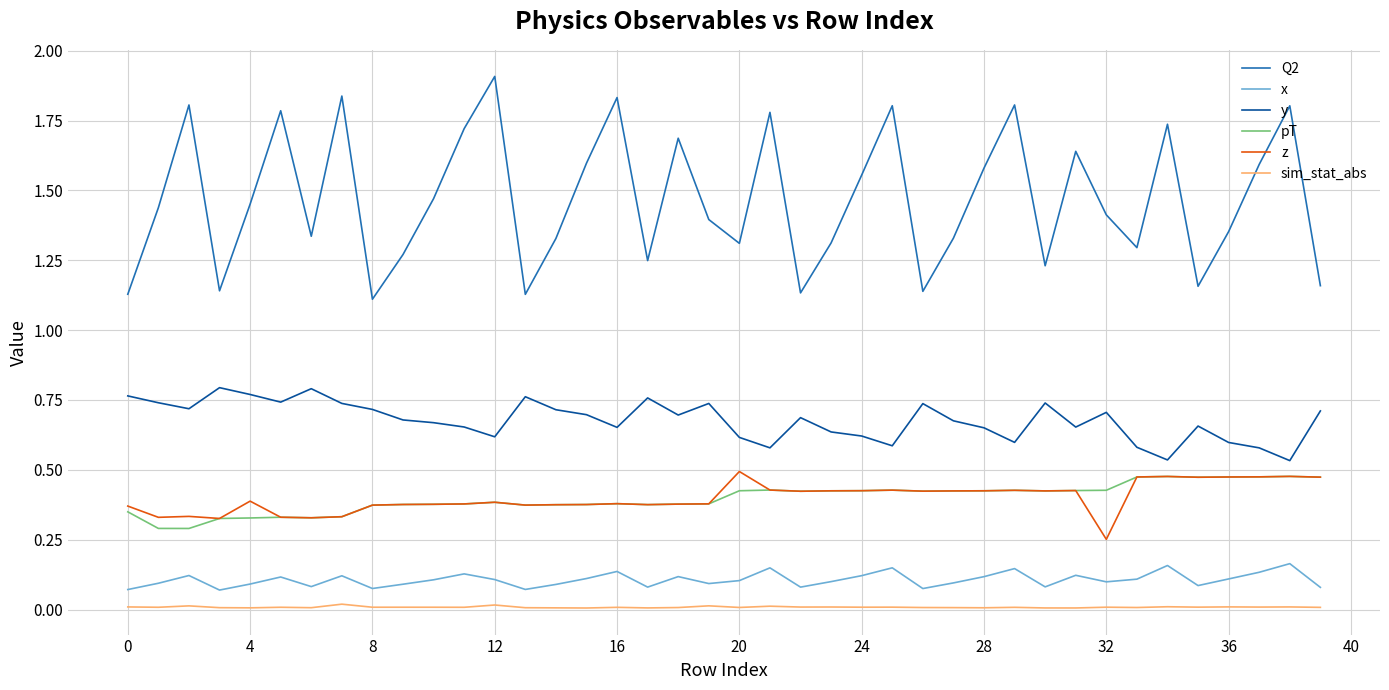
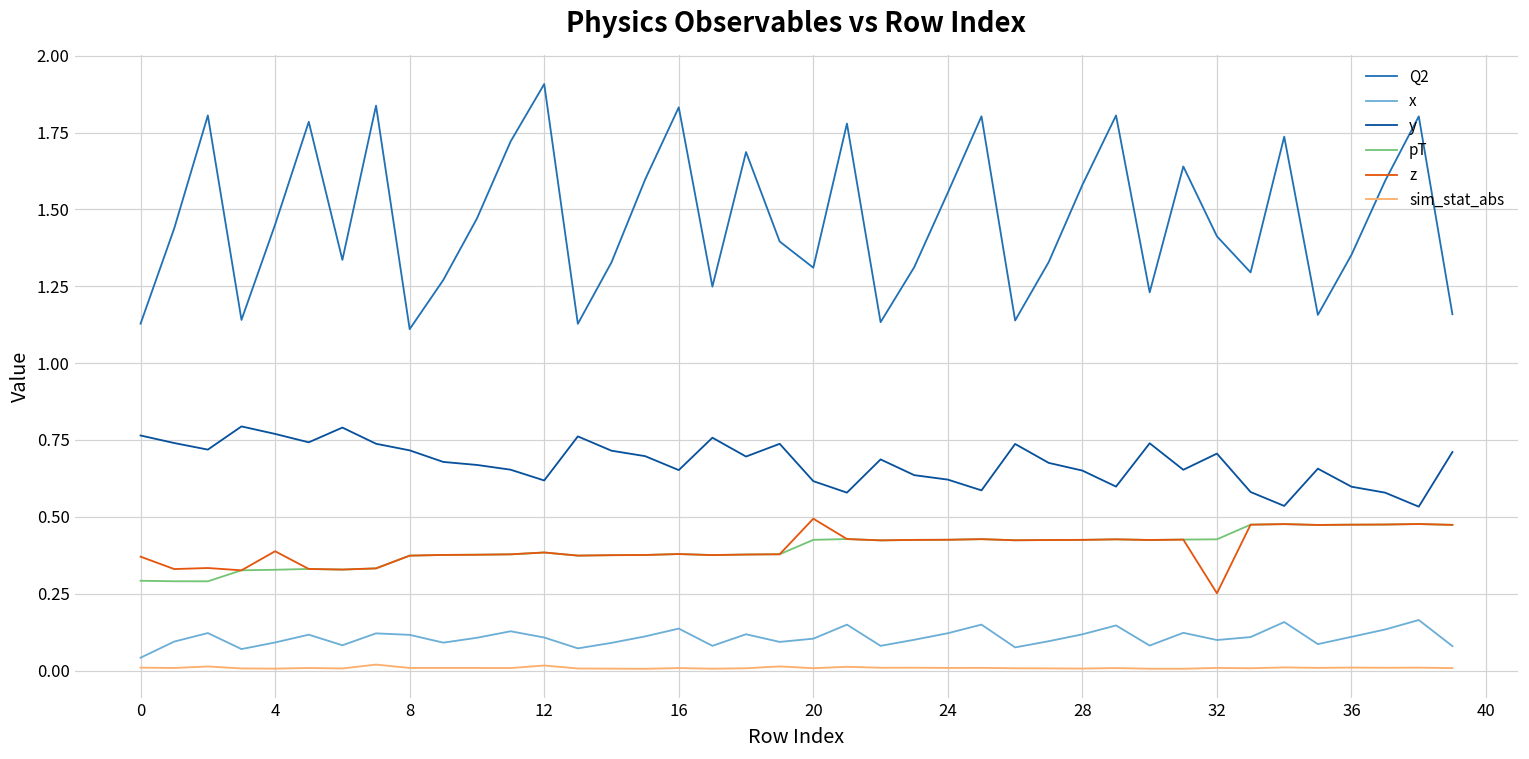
  {
    "x": {
-     "0": 0.07,
+     "0": 0.04,
      "4": 0.09,
-     "8": 0.08,
+     "8": 0.12,
      "12": 0.11,
      "16": 0.14,
      "20": 0.10,
      "24": 0.12,
      "28": 0.12,
      "32": 0.10,
      "36": 0.11
    },
    "pT": {
-     "0": 0.35,
+     "0": 0.29,
      "4": 0.33,
      "20": 0.43,
      "32": 0.43
    },
    "z": {
      "0": 0.37,
      "4": 0.39,
      "20": 0.49,
      "32": 0.25
    },
    "sim_stat_abs": {
      "0": 0.01,
      "4": 0.01,
      "8": 0.01,
      "12": 0.02,
      "16": 0.01,
      "20": 0.01,
      "24": 0.01,
      "28": 0.01,
      "32": 0.01,
      "36": 0.01
    }
  }
